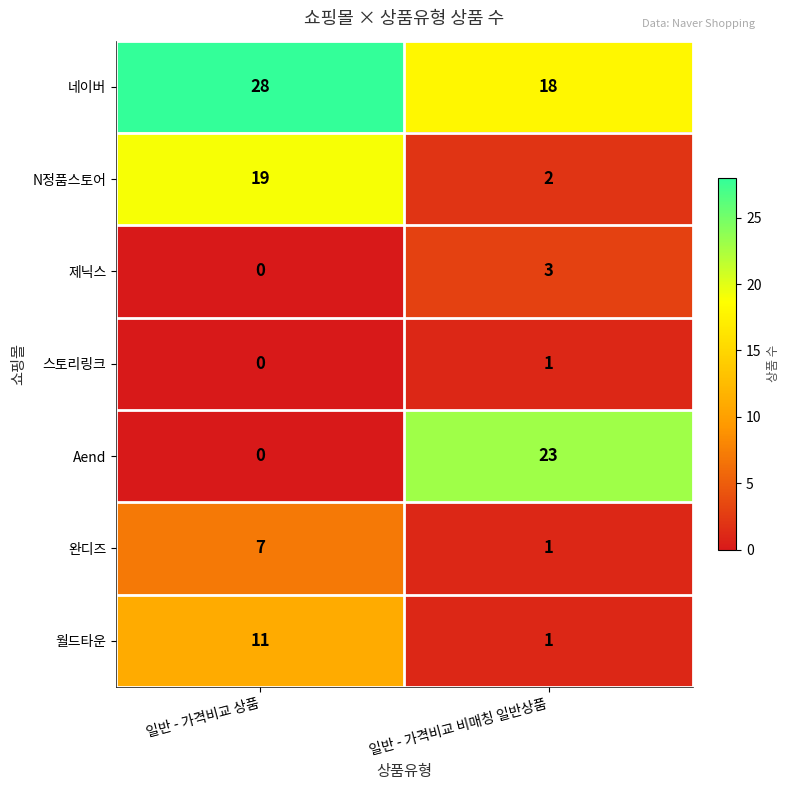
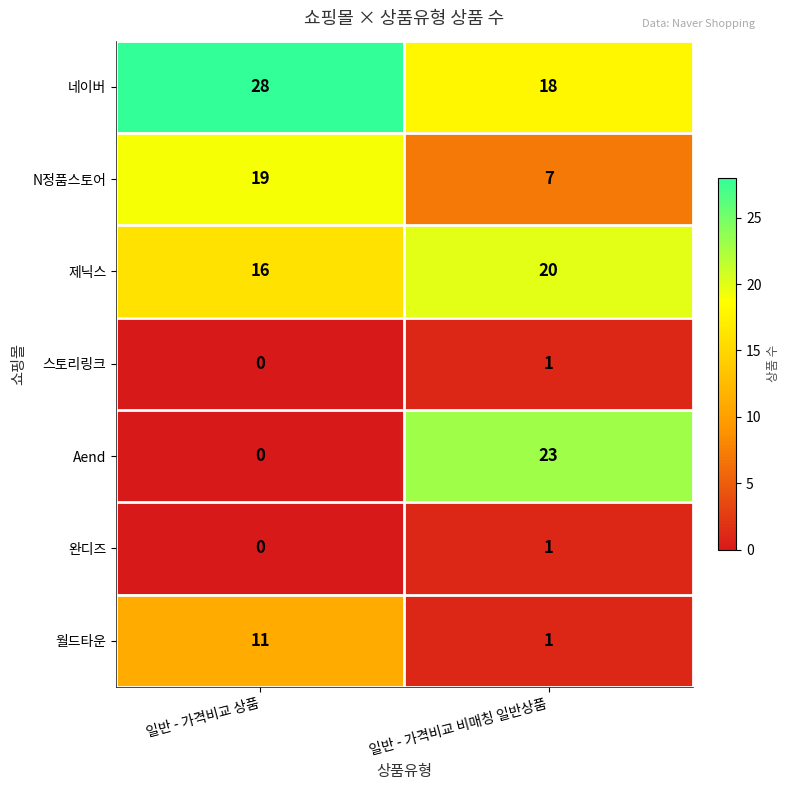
  {
    "네이버": {
      "일반 - 가격비교 상품": 28,
      "일반 - 가격비교 비매칭 일반상품": 18
    },
    "N정품스토어": {
      "일반 - 가격비교 상품": 19,
-     "일반 - 가격비교 비매칭 일반상품": 2
+     "일반 - 가격비교 비매칭 일반상품": 7
    },
    "제닉스": {
-     "일반 - 가격비교 상품": 0,
-     "일반 - 가격비교 비매칭 일반상품": 3
+     "일반 - 가격비교 상품": 16,
+     "일반 - 가격비교 비매칭 일반상품": 20
    },
    "스토리링크": {
      "일반 - 가격비교 상품": 0,
      "일반 - 가격비교 비매칭 일반상품": 1
    },
    "Aend": {
      "일반 - 가격비교 상품": 0,
      "일반 - 가격비교 비매칭 일반상품": 23
    },
    "완디즈": {
-     "일반 - 가격비교 상품": 7,
+     "일반 - 가격비교 상품": 0,
      "일반 - 가격비교 비매칭 일반상품": 1
    },
    "월드타운": {
      "일반 - 가격비교 상품": 11,
      "일반 - 가격비교 비매칭 일반상품": 1
    }
  }
